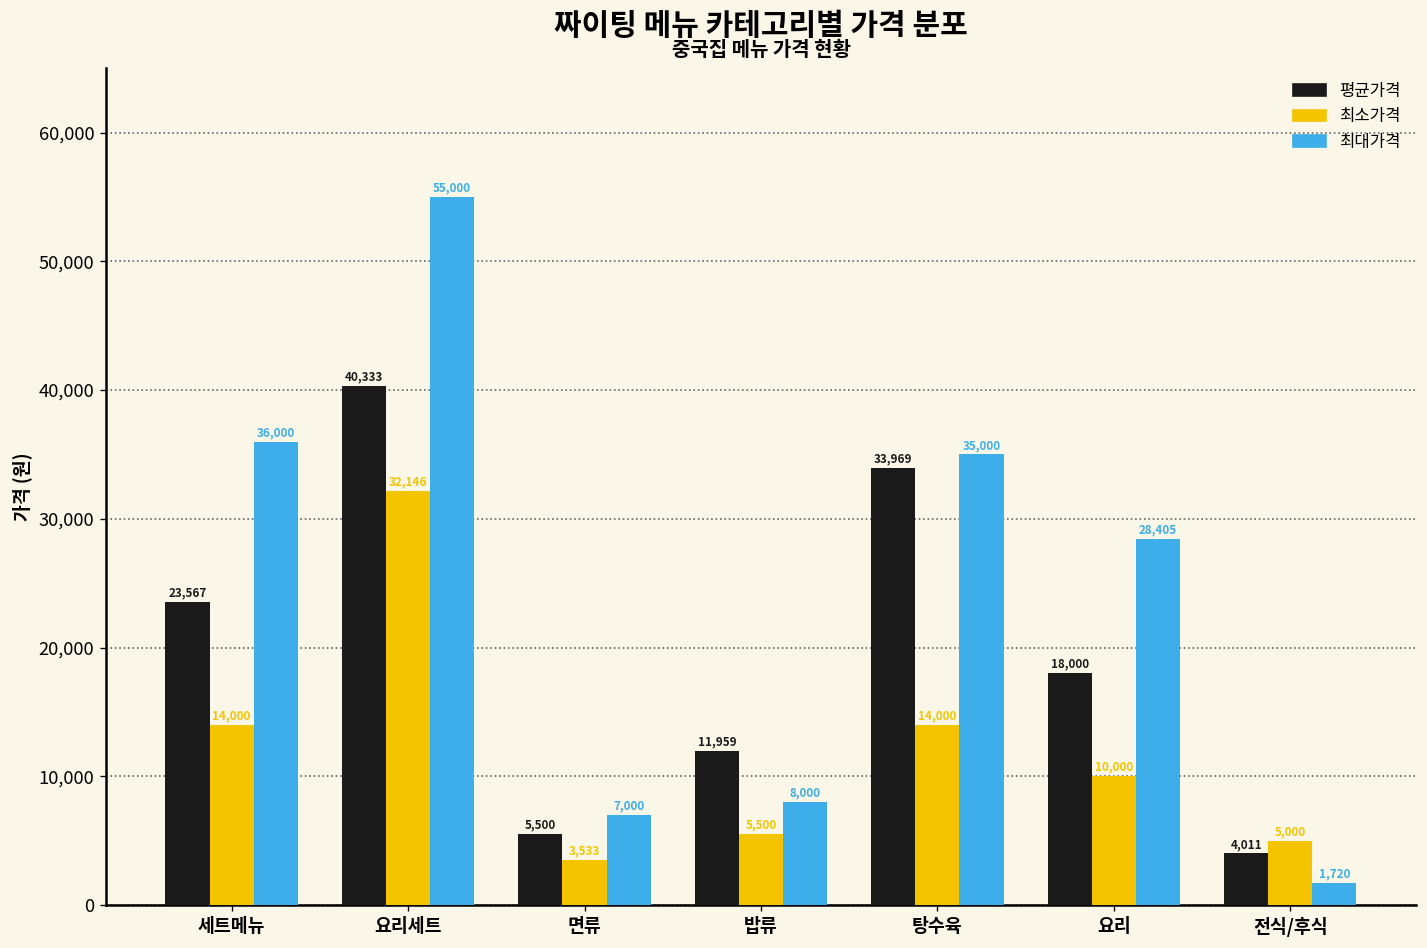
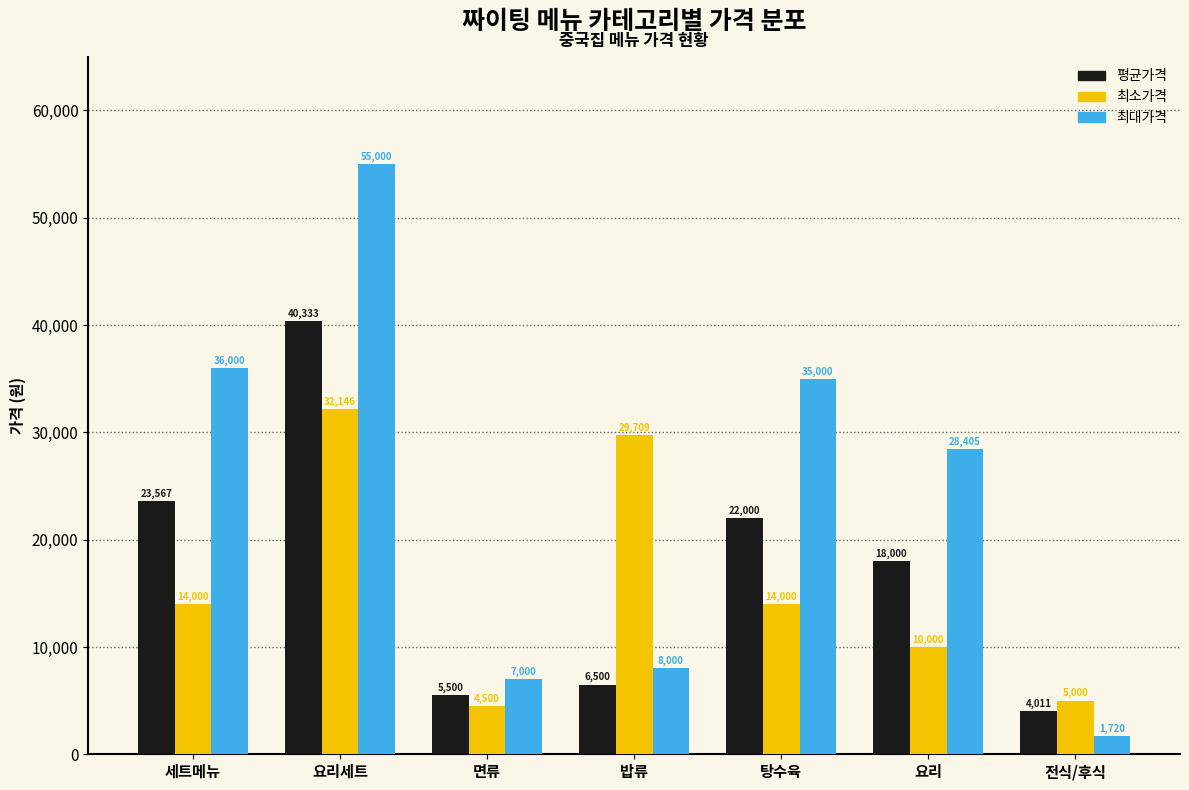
  {
    "평균가격": {
      "세트메뉴": "23,567",
      "요리세트": "40,333",
      "면류": "5,500",
-     "밥류": "11,959",
-     "탕수육": "33,969",
+     "밥류": "6,500",
+     "탕수육": "22,000",
      "요리": "18,000",
      "전식/후식": "4,011"
    },
    "최소가격": {
      "세트메뉴": "14,000",
      "요리세트": "32,146",
-     "면류": "3,533",
-     "밥류": "5,500",
+     "면류": "4,500",
+     "밥류": "29,709",
      "탕수육": "14,000",
      "요리": "10,000",
      "전식/후식": "5,000"
    },
    "최대가격": {
      "세트메뉴": "36,000",
      "요리세트": "55,000",
      "면류": "7,000",
      "밥류": "8,000",
      "탕수육": "35,000",
      "요리": "28,405",
      "전식/후식": "1,720"
    }
  }
